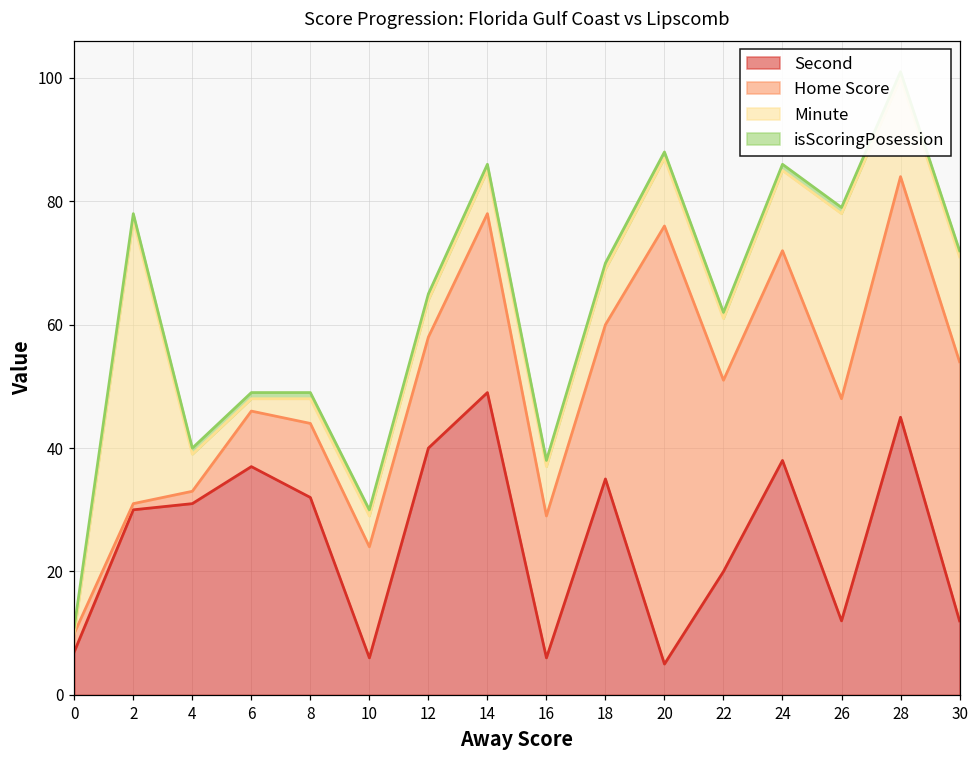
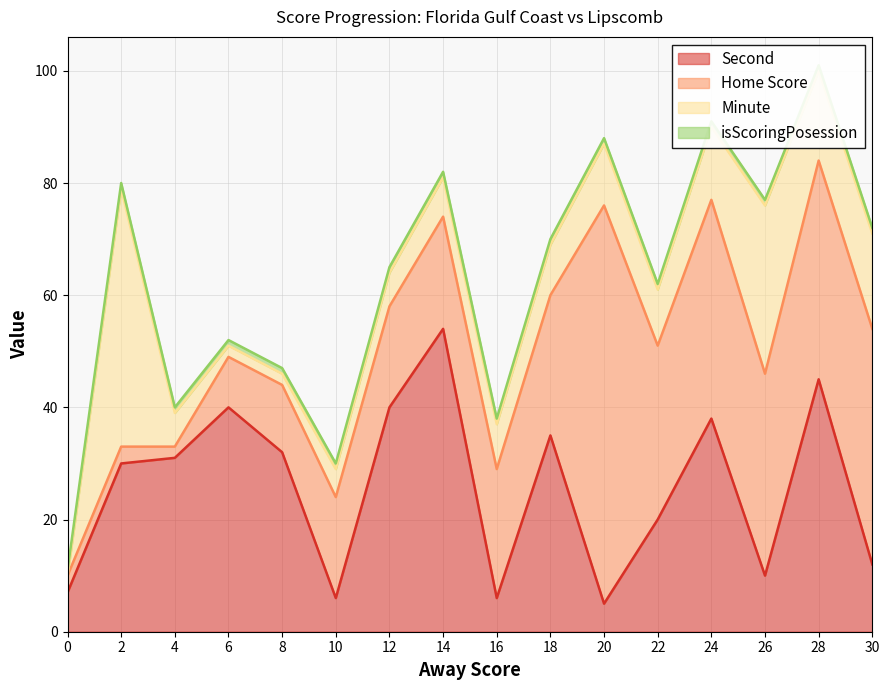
  {
    "Second": {
      "0": 7,
      "2": 30,
      "4": 31,
-     "6": 37,
+     "6": 40,
      "8": 32,
      "10": 6,
      "12": 40,
-     "14": 49,
+     "14": 54,
      "16": 6,
      "18": 35,
      "20": 5,
      "22": 20,
      "24": 38,
-     "26": 12,
+     "26": 10,
      "28": 45,
      "30": 12
    },
    "Home Score": {
-     "2": 1,
+     "2": 3,
      "4": 2,
      "6": 9,
      "8": 12,
      "10": 18,
      "12": 18,
-     "14": 29,
+     "14": 20,
      "16": 23,
      "18": 25,
      "20": 71,
      "22": 31,
-     "24": 34,
+     "24": 39,
      "26": 36,
      "28": 39,
      "30": 42
    },
    "Minute": {
      "2": 46,
      "4": 6,
      "6": 2,
-     "8": 4,
+     "8": 2,
      "10": 5,
      "12": 6,
      "14": 7,
      "16": 8,
      "18": 9,
      "20": 11,
      "22": 10,
      "26": 30,
      "30": 17
    },
    "isScoringPosession": {
      "0": 1,
      "2": 1,
      "4": 1,
      "6": 1,
      "8": 1,
      "10": 1,
      "12": 1,
      "14": 1,
      "16": 1,
      "18": 1,
      "20": 1,
      "22": 1,
      "26": 1,
      "30": 1
    }
  }
